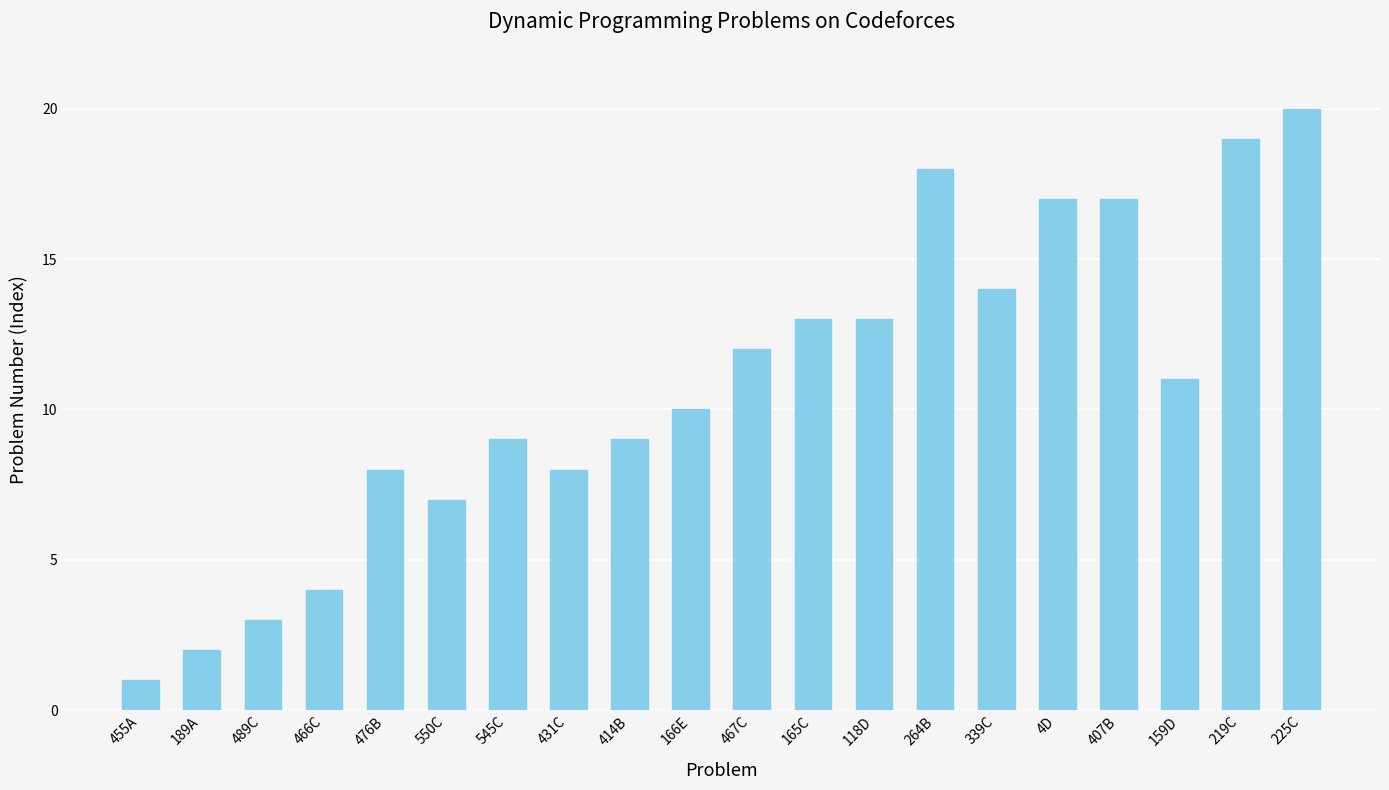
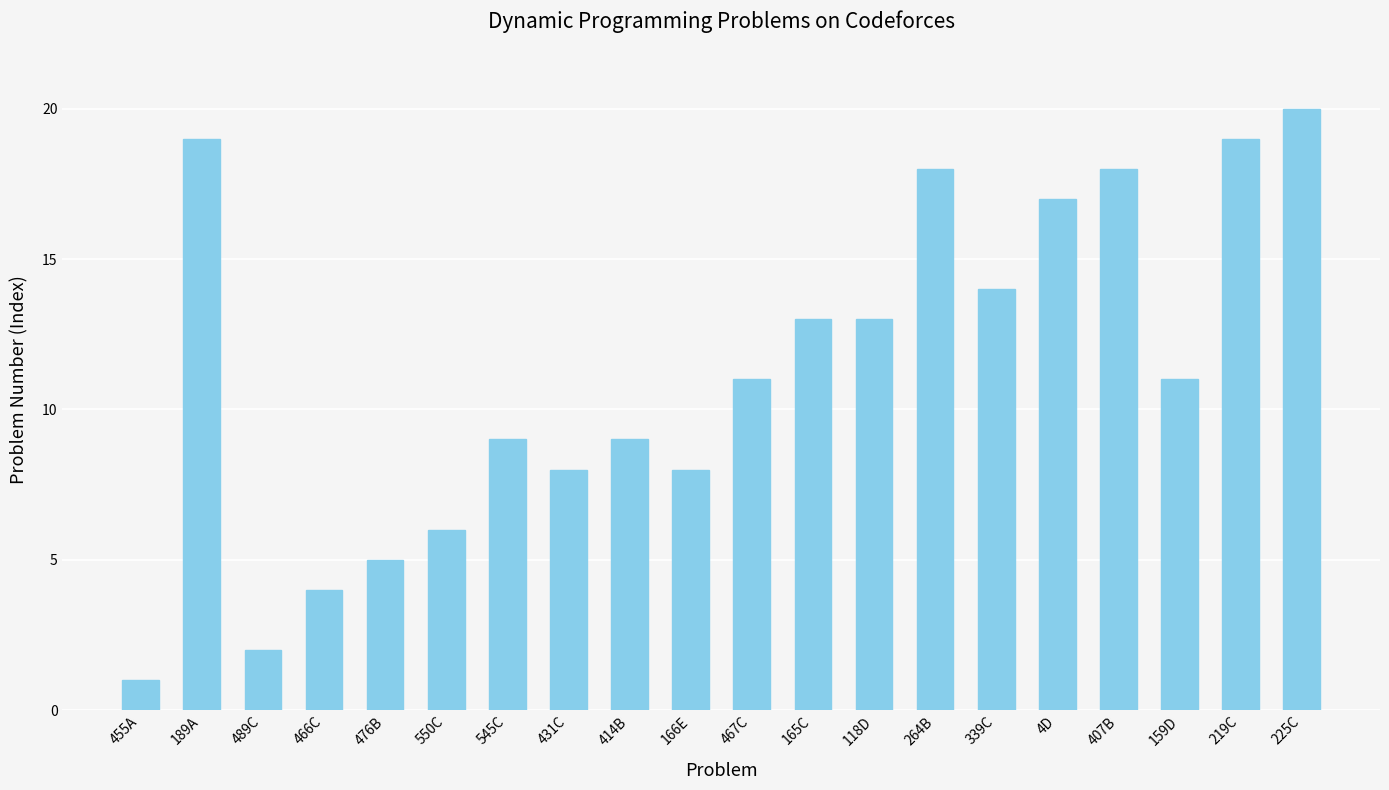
  {
    "455A": 1,
-   "189A": 2,
-   "489C": 3,
+   "189A": 19,
+   "489C": 2,
    "466C": 4,
-   "476B": 8,
-   "550C": 7,
+   "476B": 5,
+   "550C": 6,
    "545C": 9,
    "431C": 8,
    "414B": 9,
-   "166E": 10,
-   "467C": 12,
+   "166E": 8,
+   "467C": 11,
    "165C": 13,
    "118D": 13,
    "264B": 18,
    "339C": 14,
    "4D": 17,
-   "407B": 17,
+   "407B": 18,
    "159D": 11,
    "219C": 19,
    "225C": 20
  }
